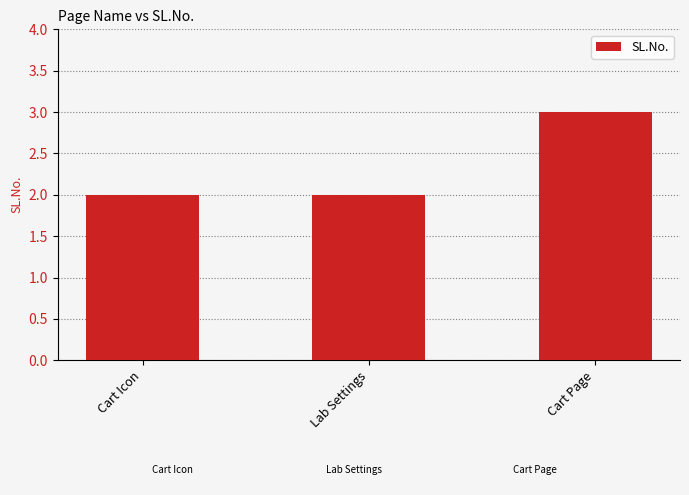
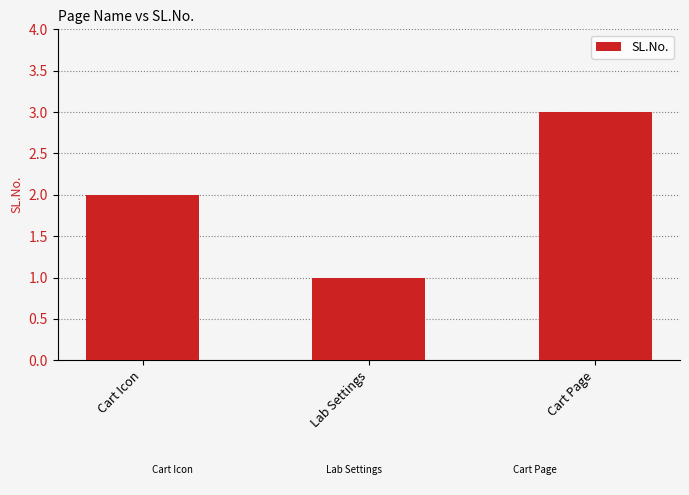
  {
    "Cart Icon": 2,
-   "Lab Settings": 2,
+   "Lab Settings": 1,
    "Cart Page": 3
  }
